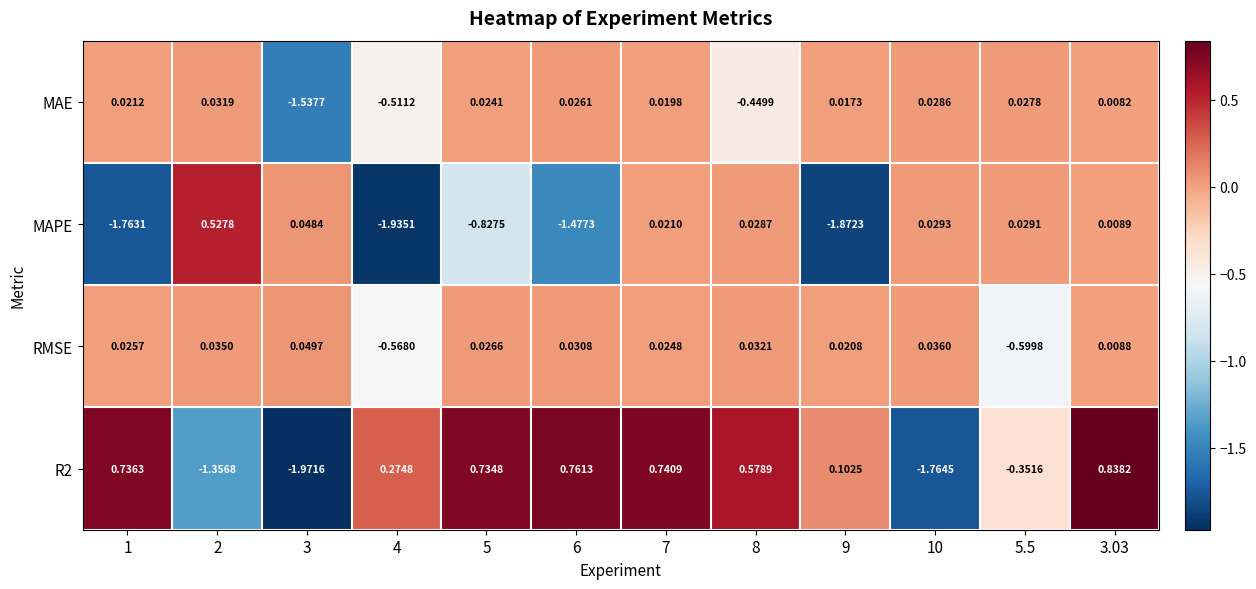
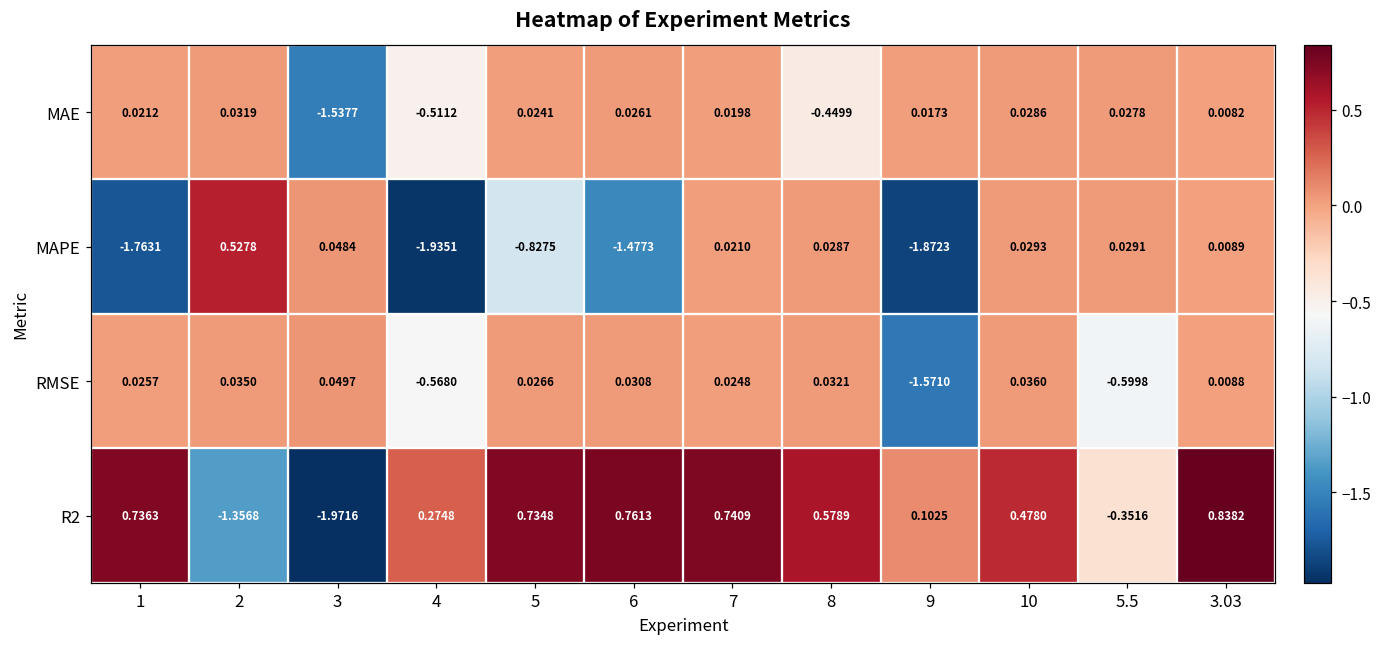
  {
    "MAE": {
      "1": 0.0212,
      "2": 0.0319,
      "3": -1.5377,
      "4": -0.5112,
      "5": 0.0241,
      "6": 0.0261,
      "7": 0.0198,
      "8": -0.4499,
      "9": 0.0173,
      "10": 0.0286,
      "5.5": 0.0278,
      "3.03": 0.0082
    },
    "MAPE": {
      "1": -1.7631,
      "2": 0.5278,
      "3": 0.0484,
      "4": -1.9351,
      "5": -0.8275,
      "6": -1.4773,
      "7": 0.0210,
      "8": 0.0287,
      "9": -1.8723,
      "10": 0.0293,
      "5.5": 0.0291,
      "3.03": 0.0089
    },
    "RMSE": {
      "1": 0.0257,
      "2": 0.0350,
      "3": 0.0497,
      "4": -0.5680,
      "5": 0.0266,
      "6": 0.0308,
      "7": 0.0248,
      "8": 0.0321,
-     "9": 0.0208,
+     "9": -1.5710,
      "10": 0.0360,
      "5.5": -0.5998,
      "3.03": 0.0088
    },
    "R2": {
      "1": 0.7363,
      "2": -1.3568,
      "3": -1.9716,
      "4": 0.2748,
      "5": 0.7348,
      "6": 0.7613,
      "7": 0.7409,
      "8": 0.5789,
      "9": 0.1025,
-     "10": -1.7645,
+     "10": 0.4780,
      "5.5": -0.3516,
      "3.03": 0.8382
    }
  }
